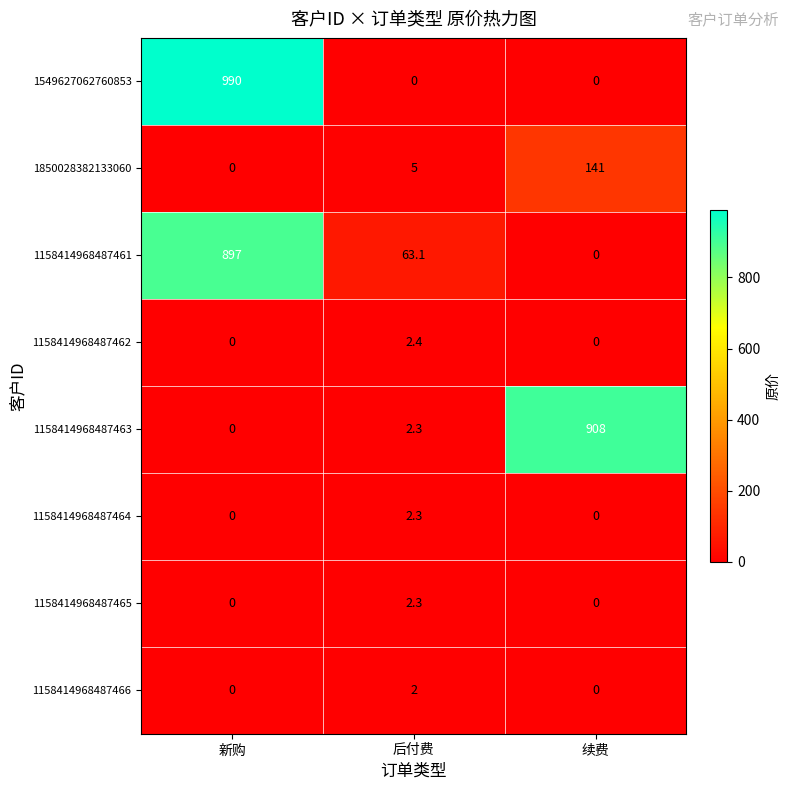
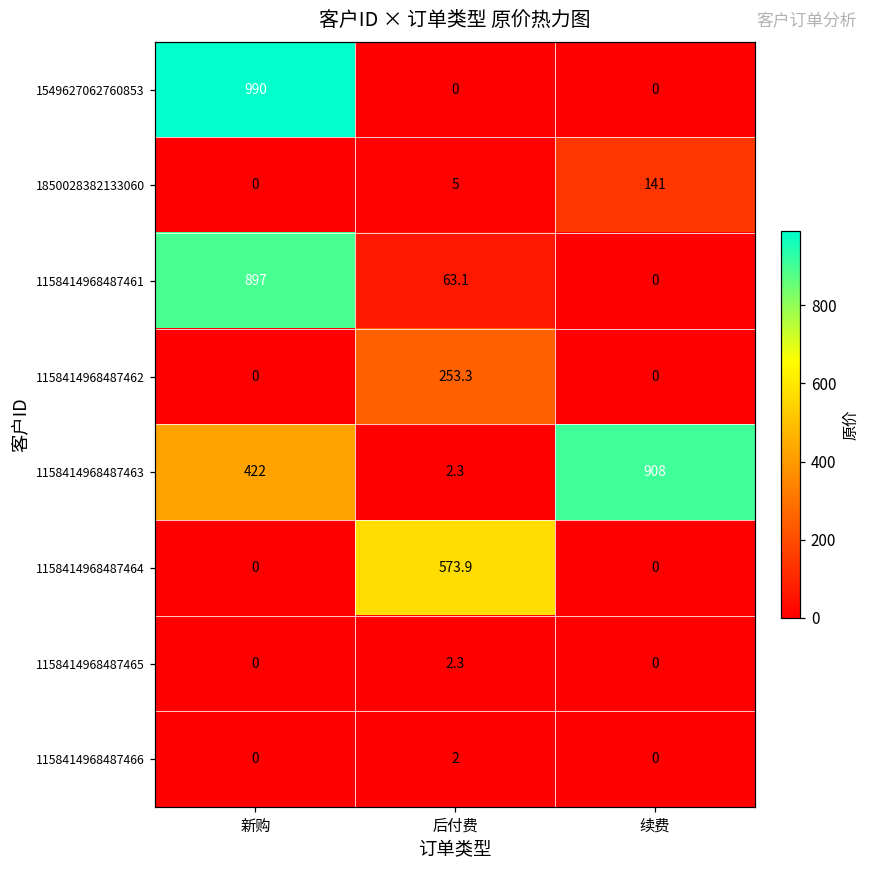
  {
    "1549627062760853": {
      "新购": 990,
      "后付费": 0,
      "续费": 0
    },
    "1850028382133060": {
      "新购": 0,
      "后付费": 5,
      "续费": 141
    },
    "1158414968487461": {
      "新购": 897,
      "后付费": 63.1,
      "续费": 0
    },
    "1158414968487462": {
      "新购": 0,
-     "后付费": 2.4,
+     "后付费": 253.3,
      "续费": 0
    },
    "1158414968487463": {
-     "新购": 0,
+     "新购": 422,
      "后付费": 2.3,
      "续费": 908
    },
    "1158414968487464": {
      "新购": 0,
-     "后付费": 2.3,
+     "后付费": 573.9,
      "续费": 0
    },
    "1158414968487465": {
      "新购": 0,
      "后付费": 2.3,
      "续费": 0
    },
    "1158414968487466": {
      "新购": 0,
      "后付费": 2,
      "续费": 0
    }
  }
